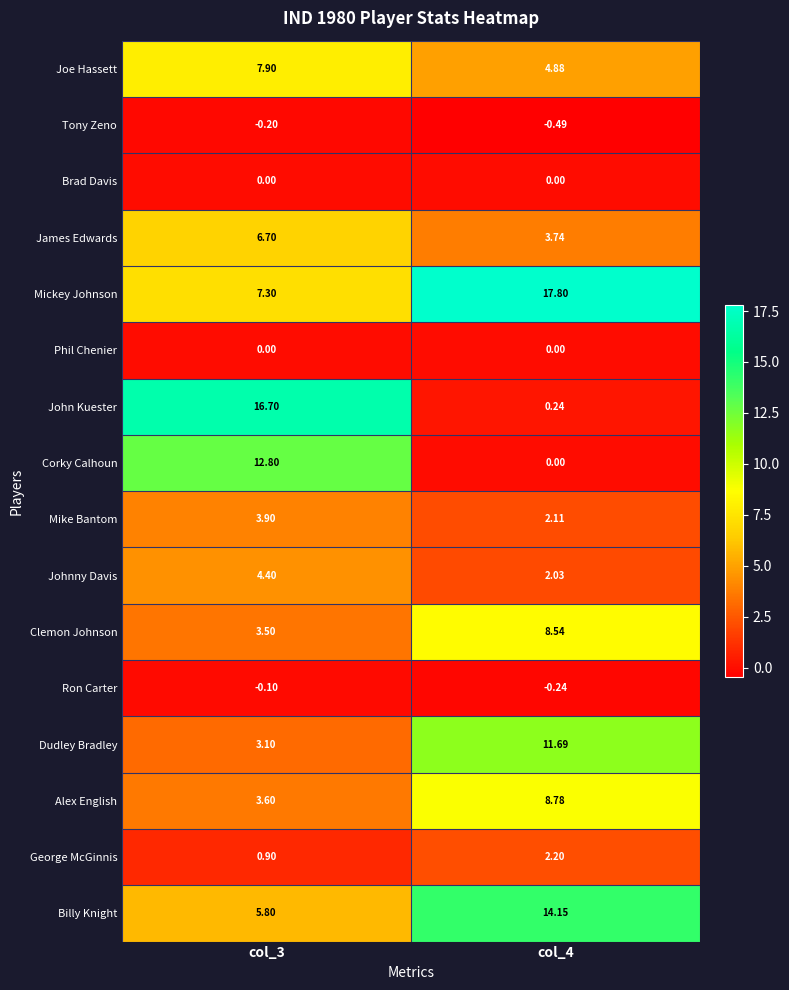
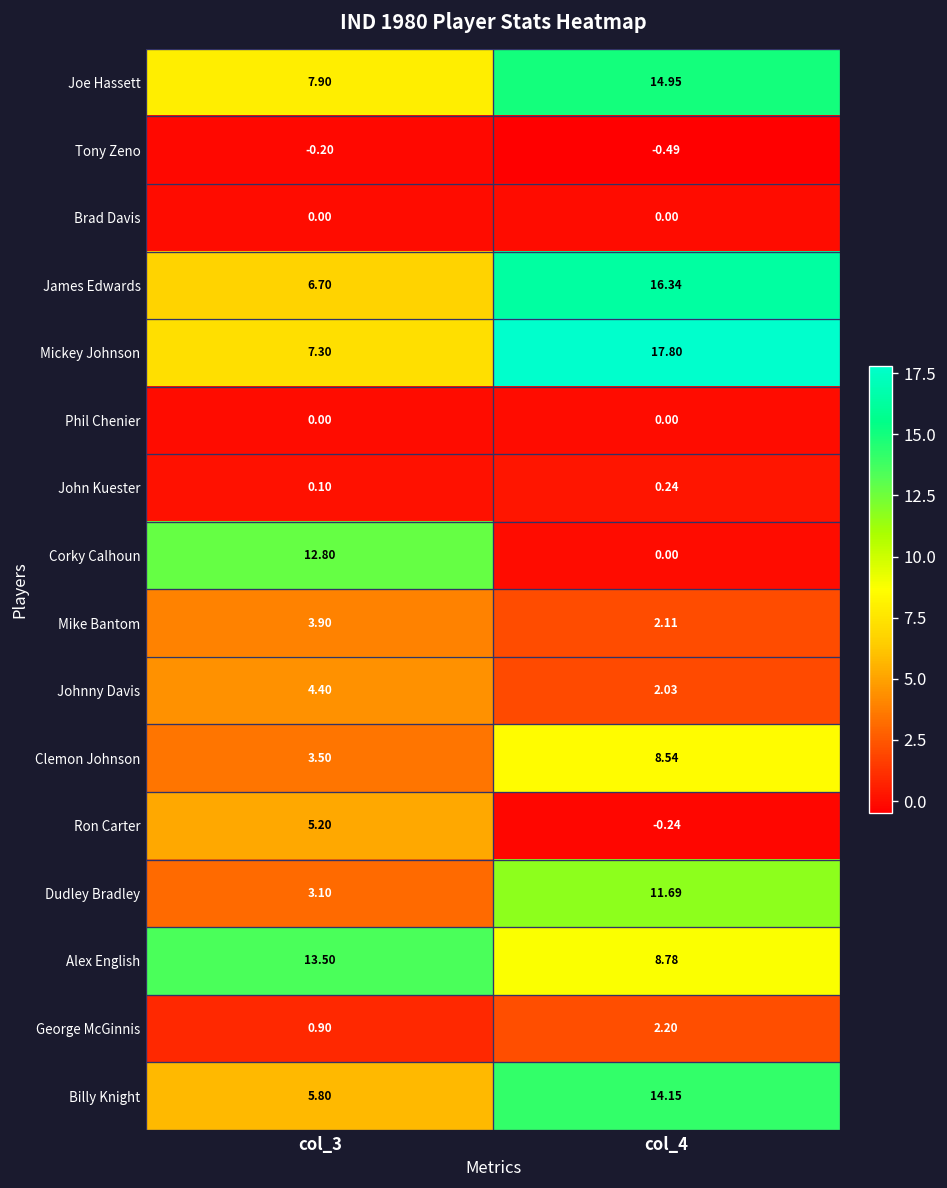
  {
    "Joe Hassett": {
      "col_3": 7.90,
-     "col_4": 4.88
+     "col_4": 14.95
    },
    "Tony Zeno": {
      "col_3": -0.20,
      "col_4": -0.49
    },
    "Brad Davis": {
      "col_3": 0.00,
      "col_4": 0.00
    },
    "James Edwards": {
      "col_3": 6.70,
-     "col_4": 3.74
+     "col_4": 16.34
    },
    "Mickey Johnson": {
      "col_3": 7.30,
      "col_4": 17.80
    },
    "Phil Chenier": {
      "col_3": 0.00,
      "col_4": 0.00
    },
    "John Kuester": {
-     "col_3": 16.70,
+     "col_3": 0.10,
      "col_4": 0.24
    },
    "Corky Calhoun": {
      "col_3": 12.80,
      "col_4": 0.00
    },
    "Mike Bantom": {
      "col_3": 3.90,
      "col_4": 2.11
    },
    "Johnny Davis": {
      "col_3": 4.40,
      "col_4": 2.03
    },
    "Clemon Johnson": {
      "col_3": 3.50,
      "col_4": 8.54
    },
    "Ron Carter": {
-     "col_3": -0.10,
+     "col_3": 5.20,
      "col_4": -0.24
    },
    "Dudley Bradley": {
      "col_3": 3.10,
      "col_4": 11.69
    },
    "Alex English": {
-     "col_3": 3.60,
+     "col_3": 13.50,
      "col_4": 8.78
    },
    "George McGinnis": {
      "col_3": 0.90,
      "col_4": 2.20
    },
    "Billy Knight": {
      "col_3": 5.80,
      "col_4": 14.15
    }
  }
